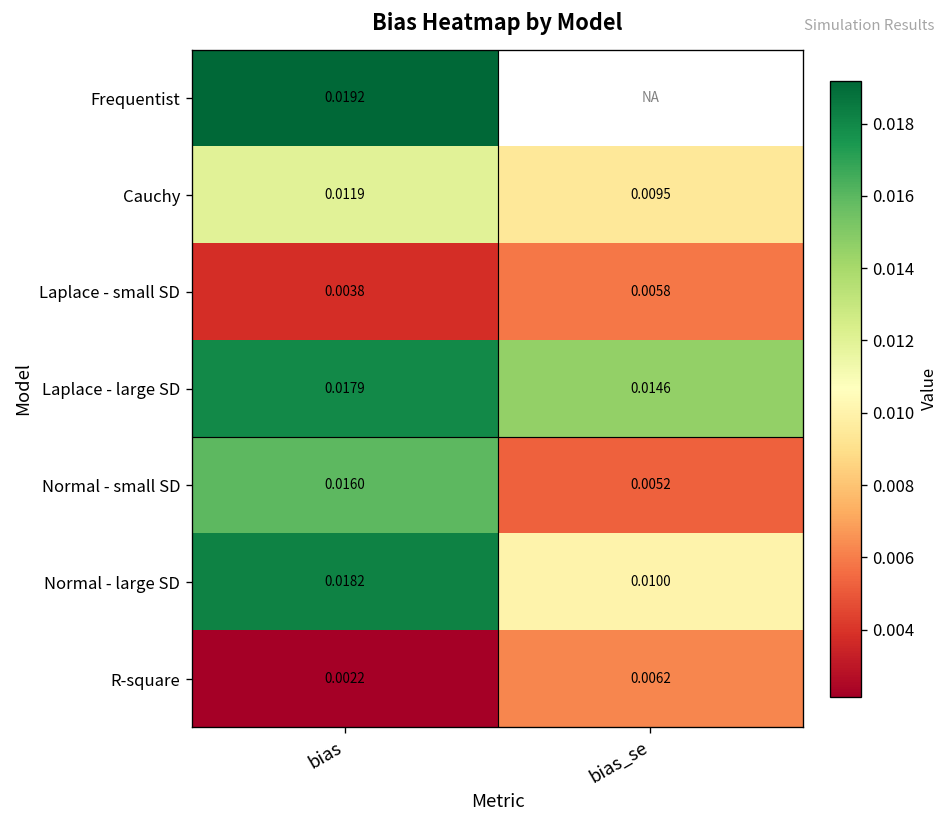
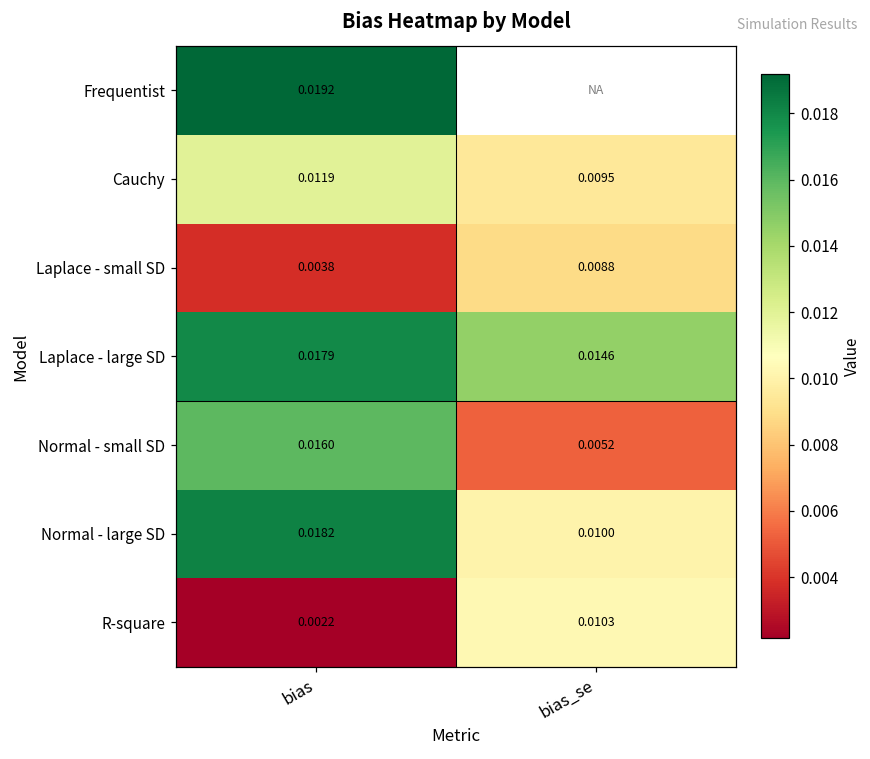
  {
    "Frequentist": {
      "bias": 0.0192
    },
    "Cauchy": {
      "bias": 0.0119,
      "bias_se": 0.0095
    },
    "Laplace - small SD": {
      "bias": 0.0038,
-     "bias_se": 0.0058
+     "bias_se": 0.0088
    },
    "Laplace - large SD": {
      "bias": 0.0179,
      "bias_se": 0.0146
    },
    "Normal - small SD": {
      "bias": 0.0160,
      "bias_se": 0.0052
    },
    "Normal - large SD": {
      "bias": 0.0182,
      "bias_se": 0.0100
    },
    "R-square": {
      "bias": 0.0022,
-     "bias_se": 0.0062
+     "bias_se": 0.0103
    }
  }
